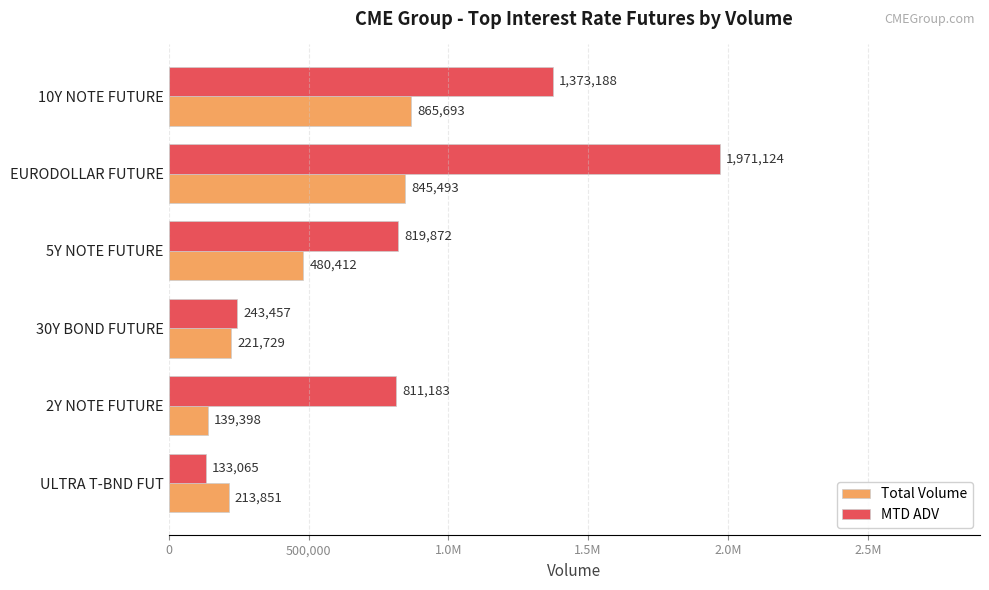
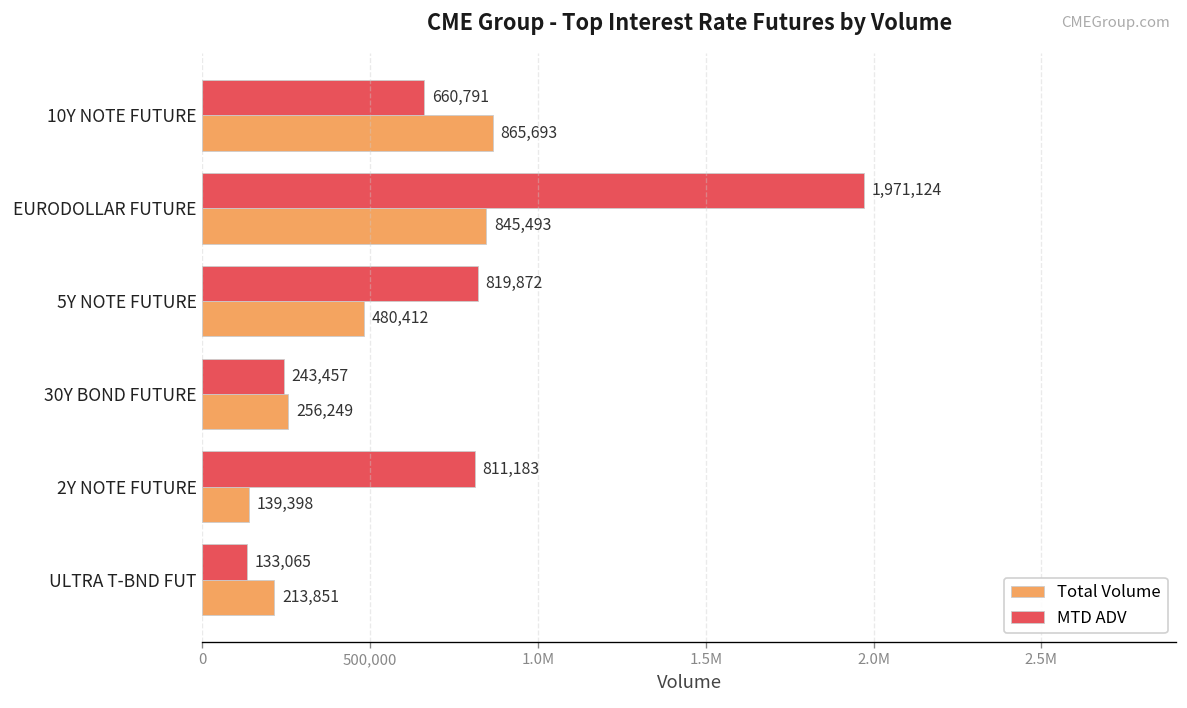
  {
    "Total Volume": {
      "10Y NOTE FUTURE": "865,693",
      "EURODOLLAR FUTURE": "845,493",
      "5Y NOTE FUTURE": "480,412",
-     "30Y BOND FUTURE": "221,729",
+     "30Y BOND FUTURE": "256,249",
      "2Y NOTE FUTURE": "139,398",
      "ULTRA T-BND FUT": "213,851"
    },
    "MTD ADV": {
-     "10Y NOTE FUTURE": "1,373,188",
+     "10Y NOTE FUTURE": "660,791",
      "EURODOLLAR FUTURE": "1,971,124",
      "5Y NOTE FUTURE": "819,872",
      "30Y BOND FUTURE": "243,457",
      "2Y NOTE FUTURE": "811,183",
      "ULTRA T-BND FUT": "133,065"
    }
  }
